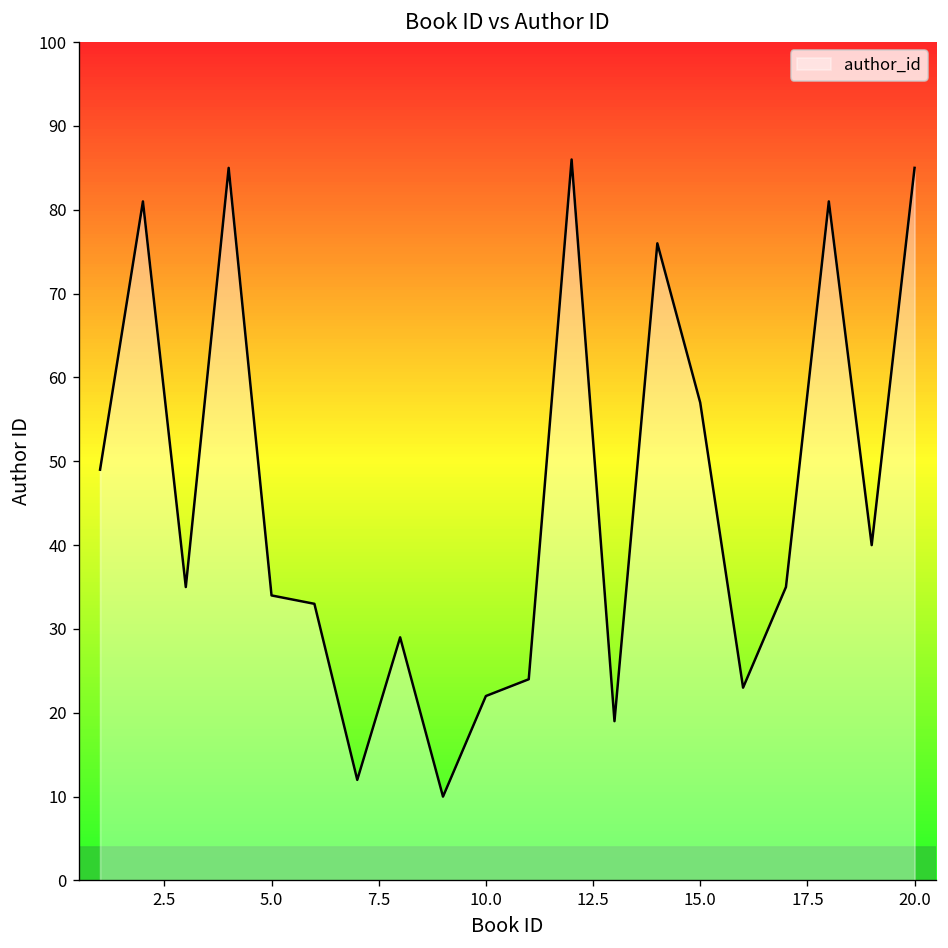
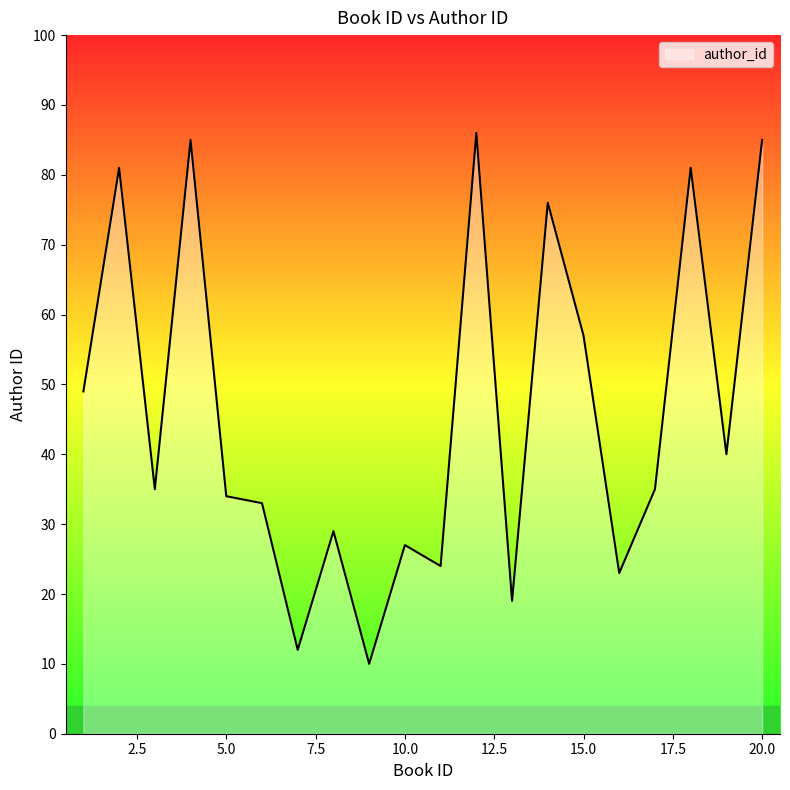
  {
    "5.0": 34,
-   "10.0": 22,
+   "10.0": 27,
    "15.0": 57,
    "20.0": 85
  }
